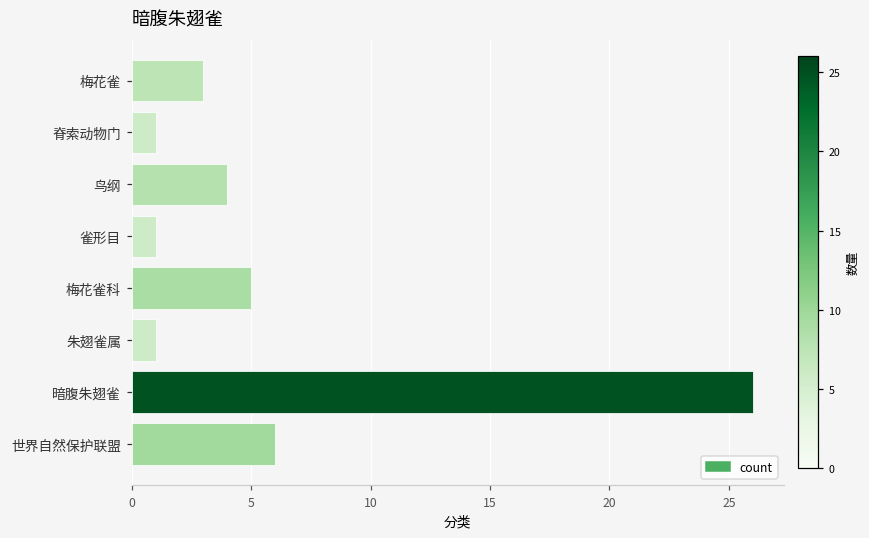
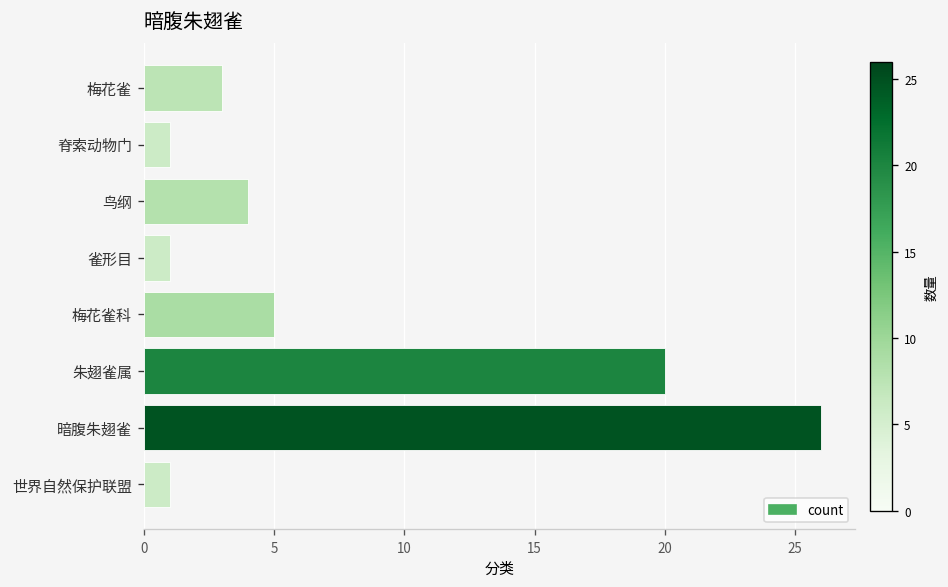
  {
    "梅花雀": 3,
    "脊索动物门": 1,
    "鸟纲": 4,
    "雀形目": 1,
    "梅花雀科": 5,
-   "朱翅雀属": 1,
+   "朱翅雀属": 20,
    "暗腹朱翅雀": 26,
-   "世界自然保护联盟": 6
+   "世界自然保护联盟": 1
  }
